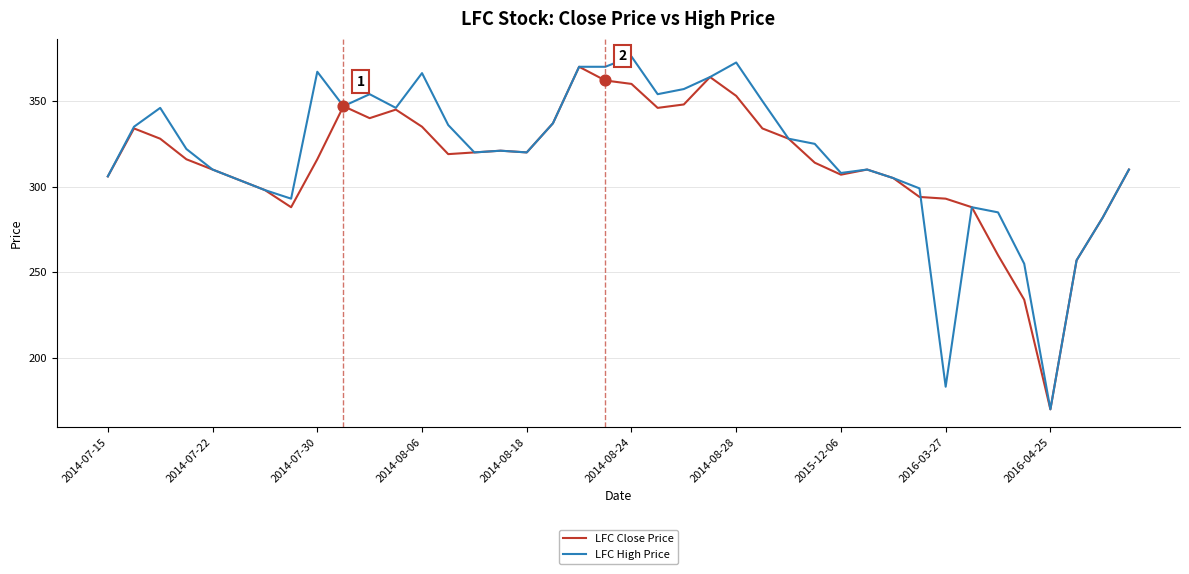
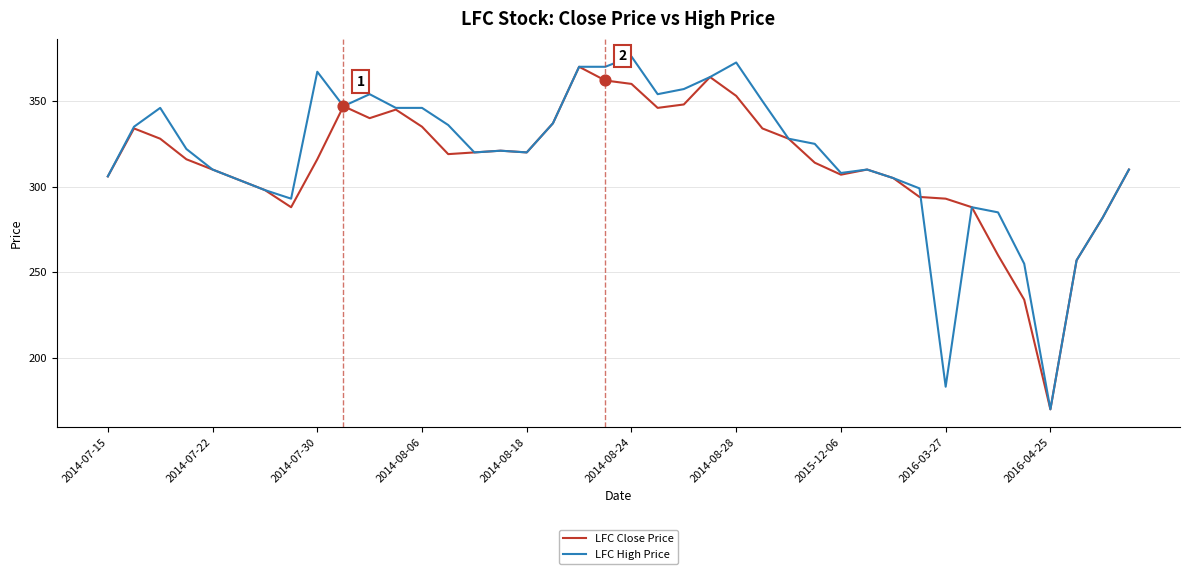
  {
    "LFC High Price": {
      "2014-07-30": 367,
-     "2014-08-06": 366,
+     "2014-08-06": 346,
      "2014-08-28": 373,
      "2016-03-27": 183
    }
  }
